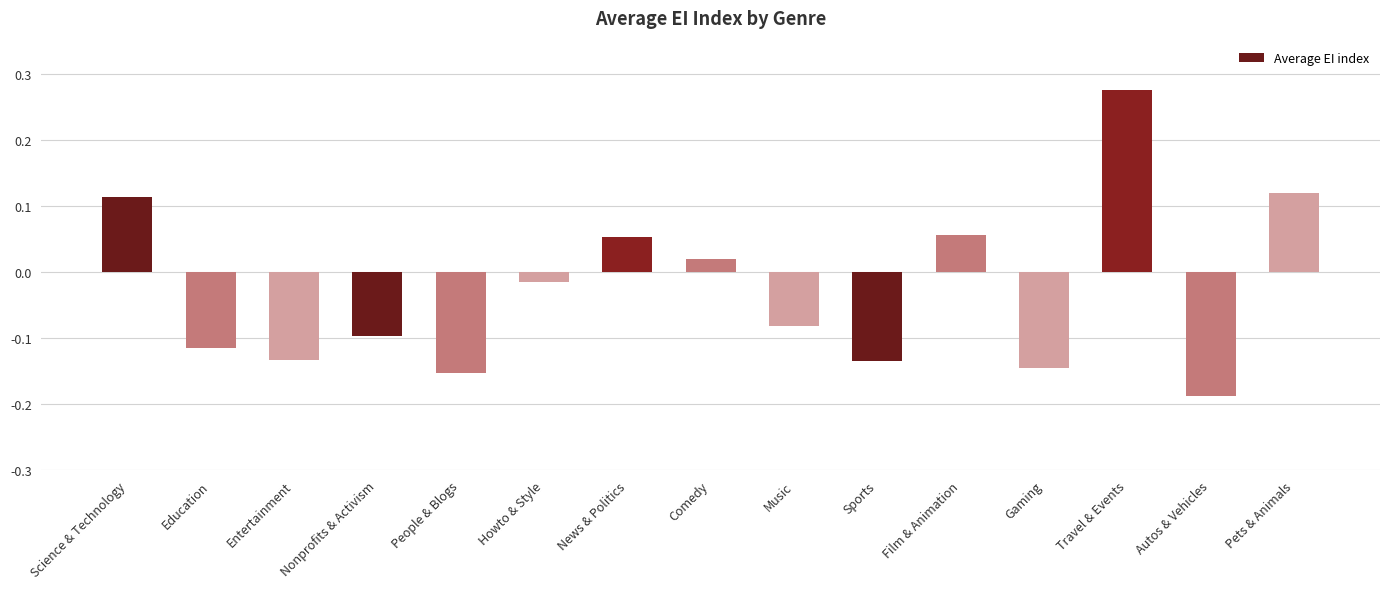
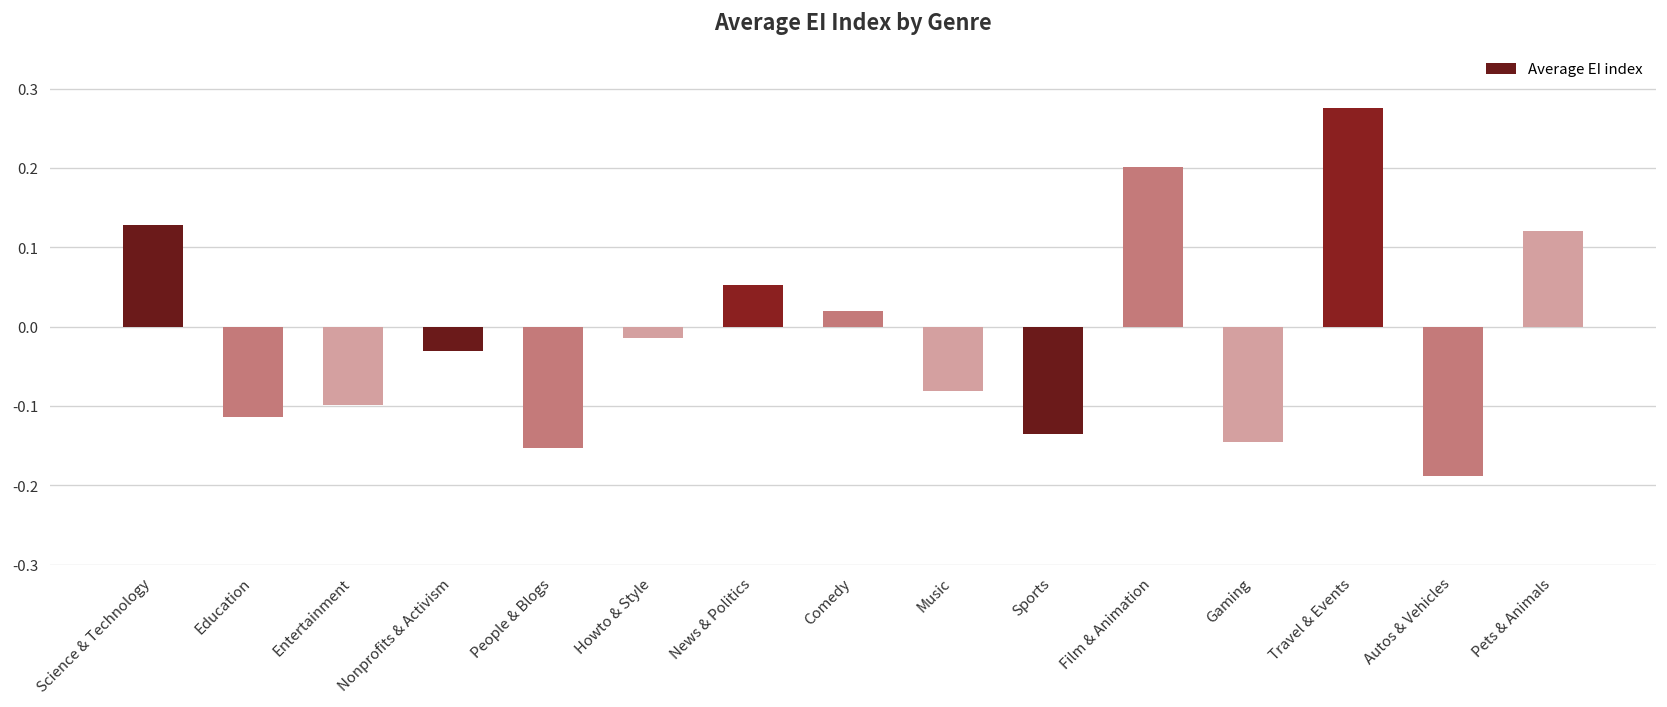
  {
-   "Science & Technology": 0.11,
+   "Science & Technology": 0.13,
    "Education": -0.11,
-   "Entertainment": -0.13,
-   "Nonprofits & Activism": -0.10,
+   "Entertainment": -0.10,
+   "Nonprofits & Activism": -0.03,
    "People & Blogs": -0.15,
    "Howto & Style": -0.01,
    "News & Politics": 0.05,
    "Comedy": 0.02,
    "Music": -0.08,
    "Sports": -0.14,
-   "Film & Animation": 0.06,
+   "Film & Animation": 0.20,
    "Gaming": -0.15,
    "Travel & Events": 0.28,
    "Autos & Vehicles": -0.19,
    "Pets & Animals": 0.12
  }
